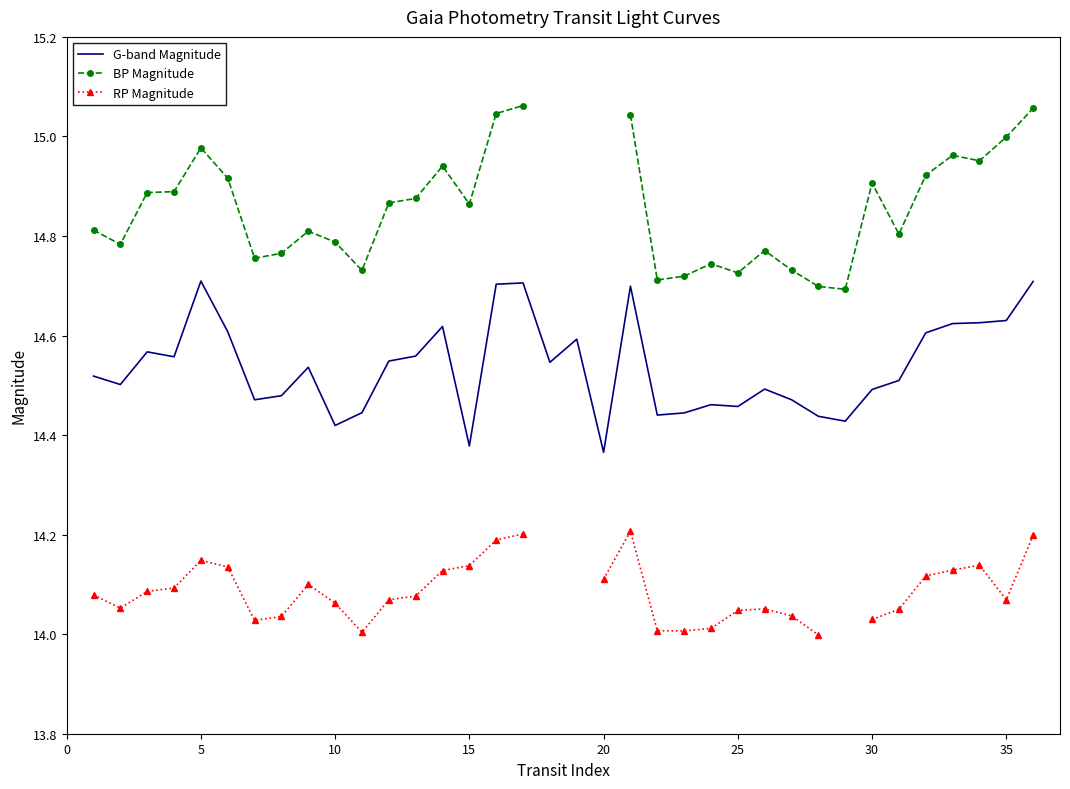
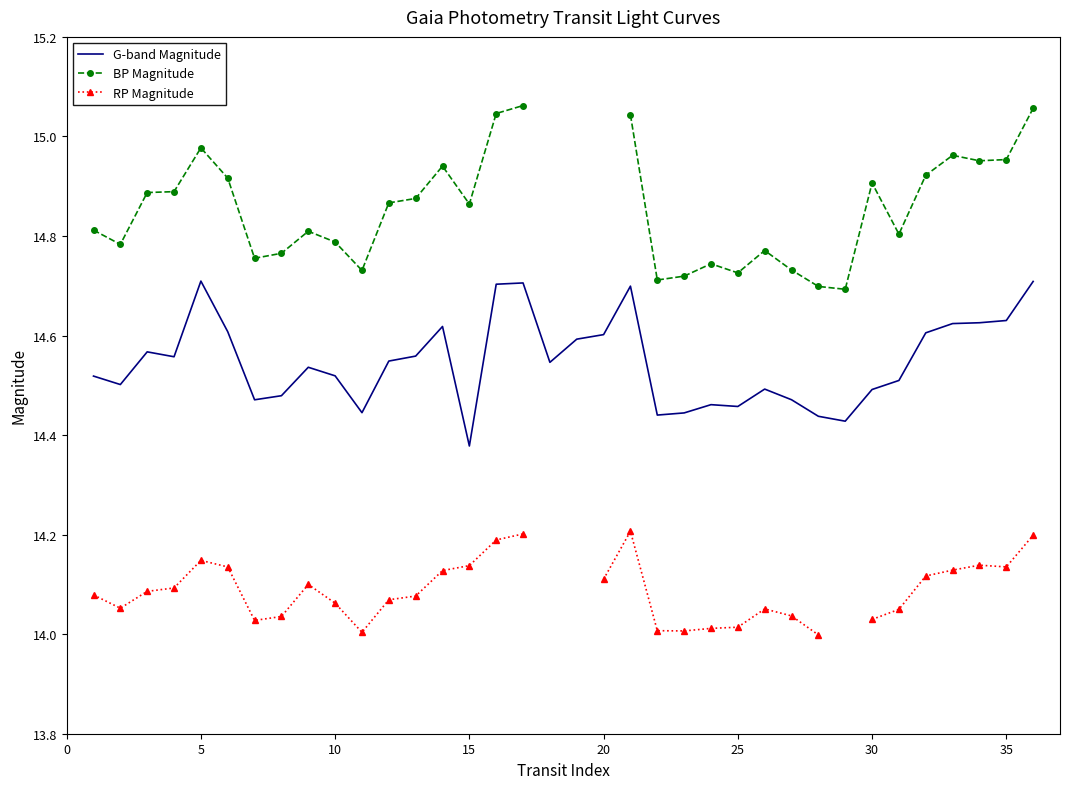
  {
    "G-band Magnitude": {
      "5": 14.71,
-     "10": 14.42,
+     "10": 14.52,
      "15": 14.38,
-     "20": 14.37,
+     "20": 14.60,
      "25": 14.46,
      "30": 14.49,
      "35": 14.63
    },
    "BP Magnitude": {
      "5": 14.98,
      "10": 14.79,
      "15": 14.86,
      "25": 14.73,
      "30": 14.91,
-     "35": 15.00
+     "35": 14.95
    },
    "RP Magnitude": {
      "5": 14.15,
      "10": 14.06,
      "15": 14.14,
      "20": 14.11,
-     "25": 14.05,
+     "25": 14.01,
      "30": 14.03,
-     "35": 14.07
+     "35": 14.14
    }
  }
